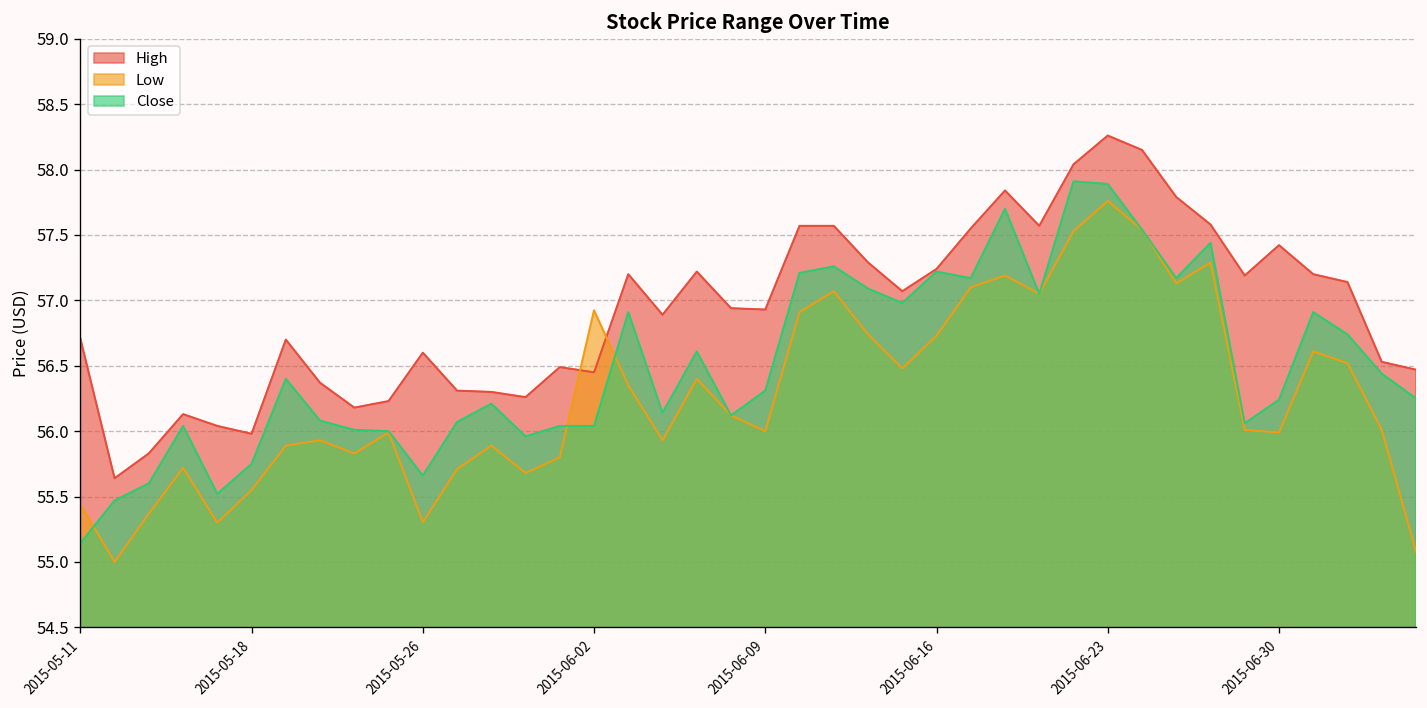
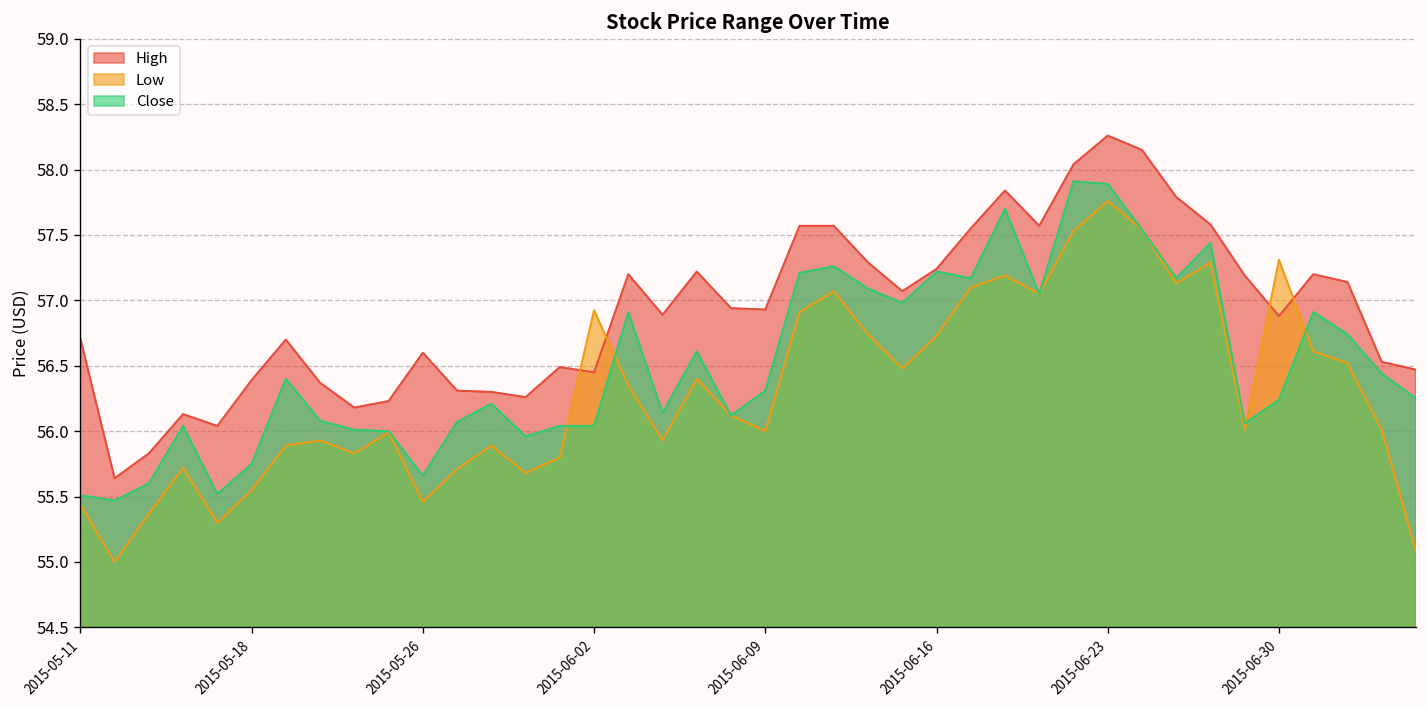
  {
    "High": {
      "2015-05-11": 56.71,
-     "2015-05-18": 55.98,
+     "2015-05-18": 56.39,
      "2015-05-26": 56.60,
      "2015-06-02": 56.45,
      "2015-06-09": 56.93,
      "2015-06-23": 58.26,
-     "2015-06-30": 57.42
+     "2015-06-30": 56.88
    },
    "Low": {
      "2015-05-11": 55.44,
      "2015-05-18": 55.55,
-     "2015-05-26": 55.30,
+     "2015-05-26": 55.46,
      "2015-06-02": 56.92,
      "2015-06-09": 56.00,
      "2015-06-16": 56.73,
      "2015-06-23": 57.76,
-     "2015-06-30": 55.99
+     "2015-06-30": 57.31
    },
    "Close": {
-     "2015-05-11": 55.14,
+     "2015-05-11": 55.51,
      "2015-05-18": 55.75,
      "2015-05-26": 55.66,
      "2015-06-02": 56.04,
      "2015-06-09": 56.31,
      "2015-06-23": 57.89,
      "2015-06-30": 56.24
    }
  }
